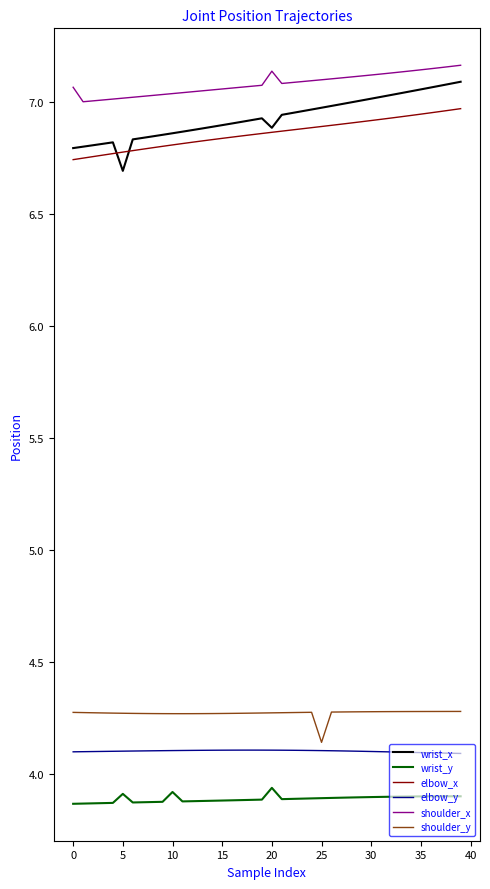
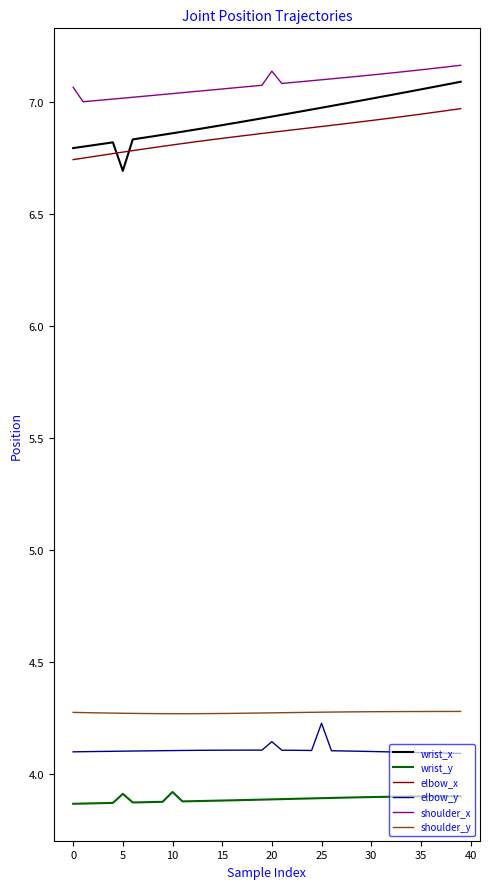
  {
    "wrist_x": {
      "0": 6.79,
      "5": 6.69,
      "10": 6.86,
      "15": 6.90,
-     "20": 6.88,
+     "20": 6.93,
      "25": 6.97,
      "30": 7.01,
      "35": 7.05
    },
    "wrist_y": {
      "0": 3.87,
      "5": 3.91,
      "10": 3.92,
      "15": 3.88,
-     "20": 3.94,
+     "20": 3.89,
      "25": 3.89,
      "30": 3.90
    },
    "elbow_x": {
      "0": 6.74,
      "5": 6.77,
      "10": 6.81,
      "15": 6.84,
      "20": 6.86,
      "25": 6.89,
      "30": 6.92,
      "35": 6.94
    },
    "elbow_y": {
      "0": 4.10,
      "5": 4.10,
      "10": 4.11,
      "15": 4.11,
-     "20": 4.11,
-     "25": 4.11,
+     "20": 4.15,
+     "25": 4.23,
      "30": 4.10
    },
    "shoulder_x": {
      "0": 7.06,
      "5": 7.02,
      "10": 7.04,
      "15": 7.06,
      "20": 7.14,
      "25": 7.10,
      "30": 7.12,
      "35": 7.14
    },
    "shoulder_y": {
      "0": 4.28,
      "5": 4.27,
      "10": 4.27,
      "15": 4.27,
      "20": 4.27,
-     "25": 4.14,
+     "25": 4.28,
      "30": 4.28,
      "35": 4.28
    }
  }
